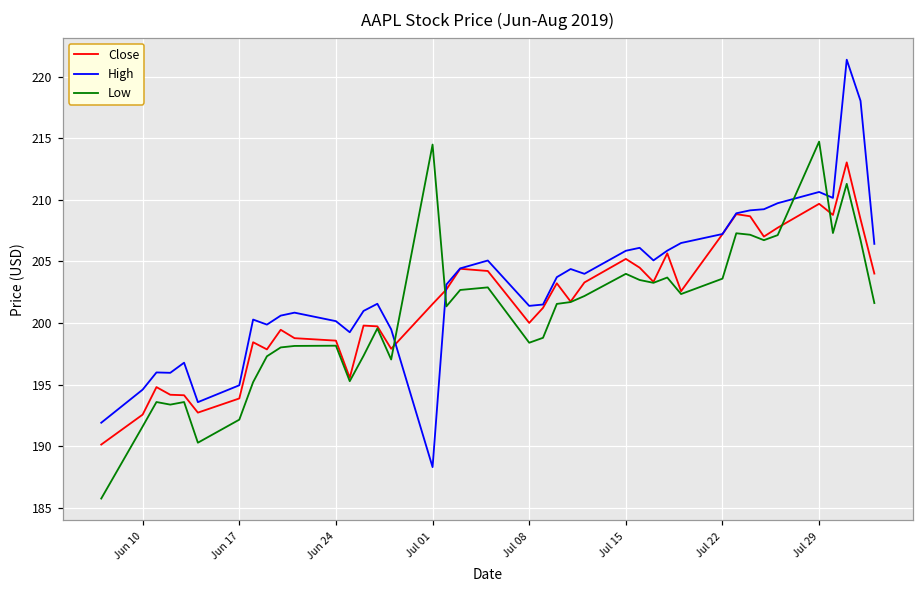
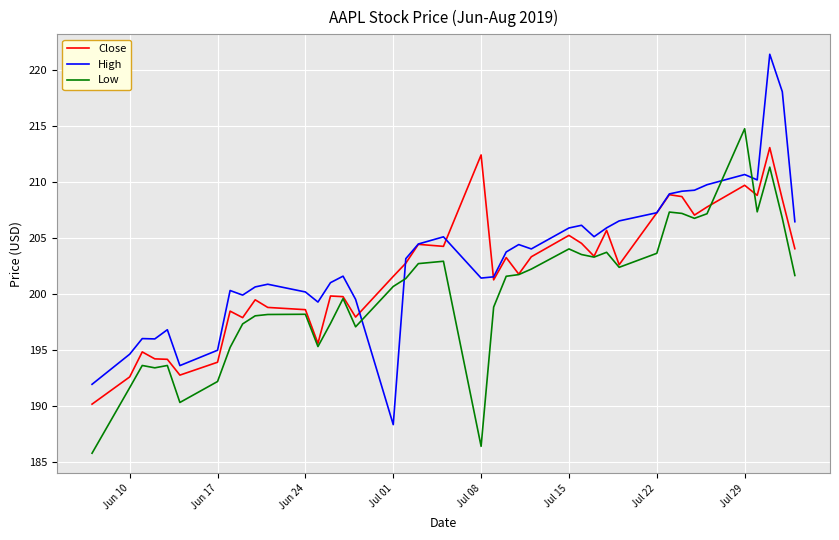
  {
    "Close": {
      "Jun 10": 192.6,
      "Jun 17": 193.9,
      "Jun 24": 198.6,
      "Jul 01": 201.6,
-     "Jul 08": 200.0,
+     "Jul 08": 212.4,
      "Jul 15": 205.2,
      "Jul 29": 209.7
    },
    "High": {
      "Jun 10": 194.6,
      "Jun 17": 195.0,
      "Jun 24": 200.2,
      "Jul 01": 188.3,
      "Jul 08": 201.4,
      "Jul 15": 205.9,
      "Jul 29": 210.6
    },
    "Low": {
      "Jun 10": 191.6,
      "Jun 17": 192.2,
      "Jun 24": 198.2,
-     "Jul 01": 214.5,
-     "Jul 08": 198.4,
+     "Jul 01": 200.6,
+     "Jul 08": 186.4,
      "Jul 15": 204.0,
      "Jul 22": 203.6,
      "Jul 29": 214.7
    }
  }
